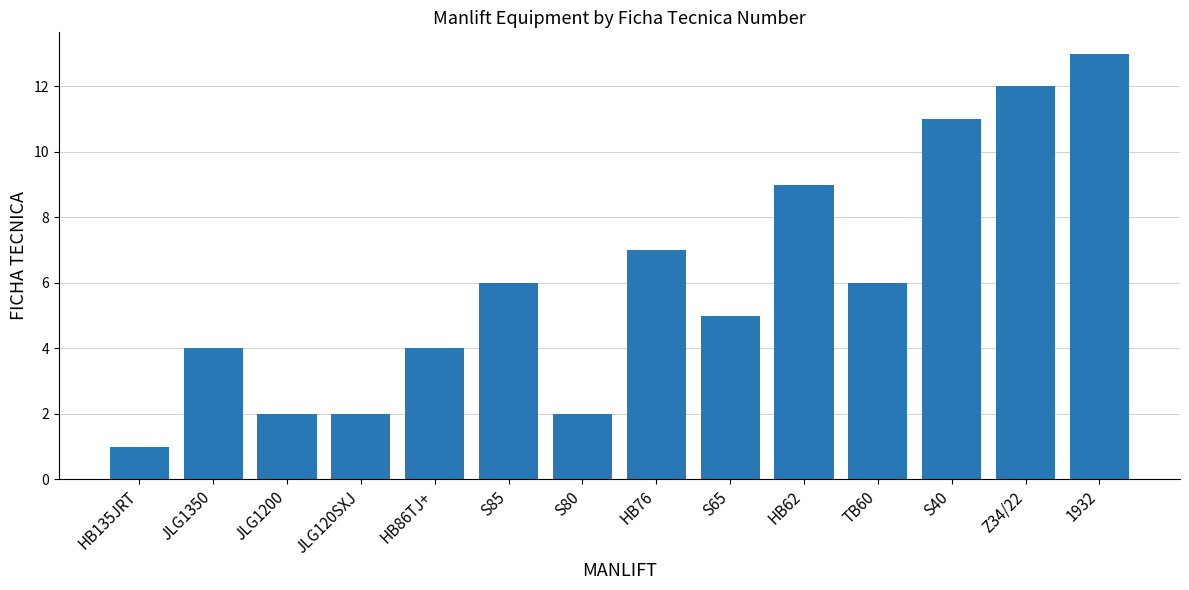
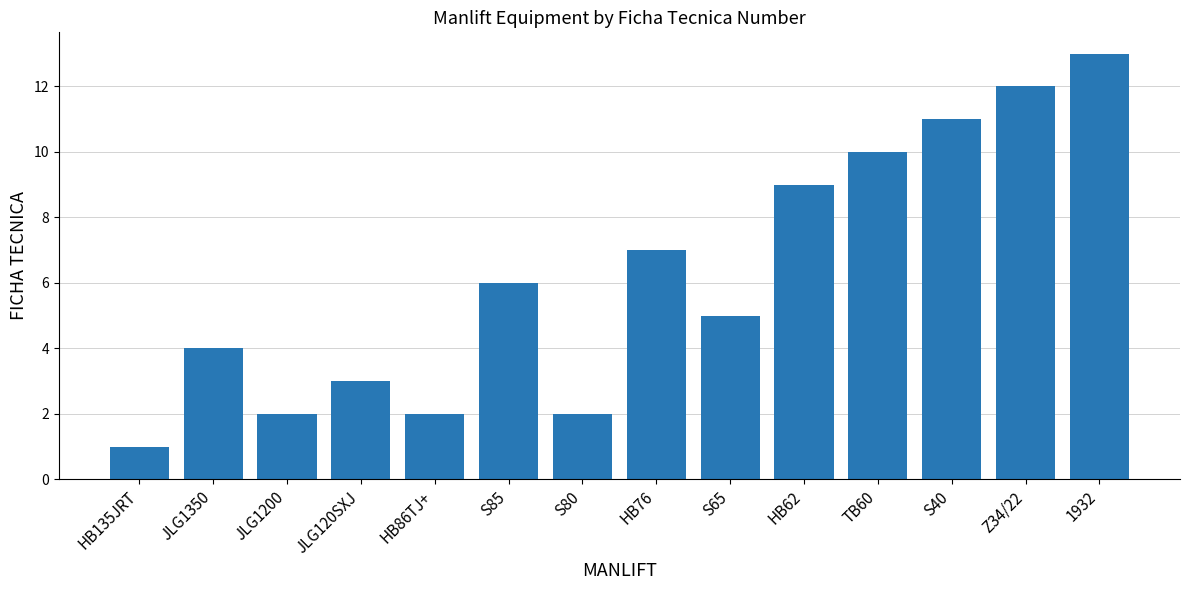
  {
    "HB135JRT": 1,
    "JLG1350": 4,
    "JLG1200": 2,
-   "JLG120SXJ": 2,
-   "HB86TJ+": 4,
+   "JLG120SXJ": 3,
+   "HB86TJ+": 2,
    "S85": 6,
    "S80": 2,
    "HB76": 7,
    "S65": 5,
    "HB62": 9,
-   "TB60": 6,
+   "TB60": 10,
    "S40": 11,
    "Z34/22": 12,
    "1932": 13
  }
